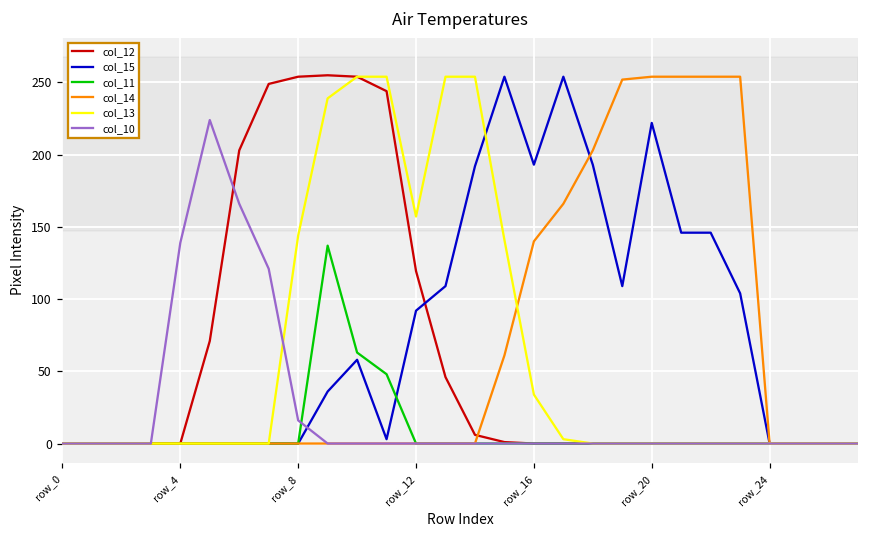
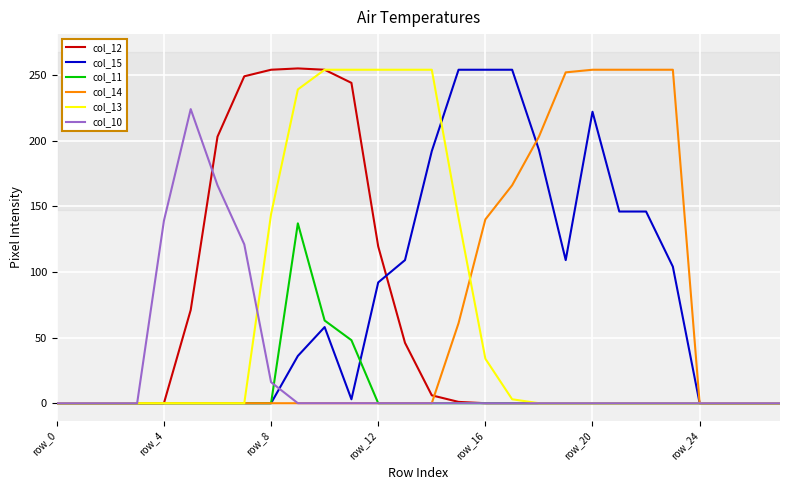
  {
    "col_12": {
      "row_8": 254,
      "row_12": 119
    },
    "col_15": {
      "row_12": 92,
-     "row_16": 193,
+     "row_16": 254,
      "row_20": 222
    },
    "col_14": {
      "row_16": 140,
      "row_20": 254
    },
    "col_13": {
      "row_8": 144,
-     "row_12": 157,
+     "row_12": 254,
      "row_16": 34
    },
    "col_10": {
      "row_4": 139,
      "row_8": 16
    }
  }
